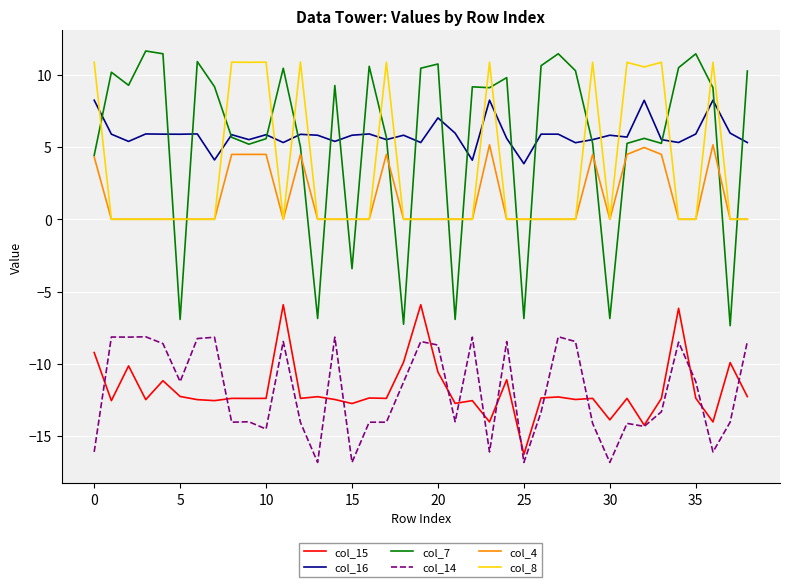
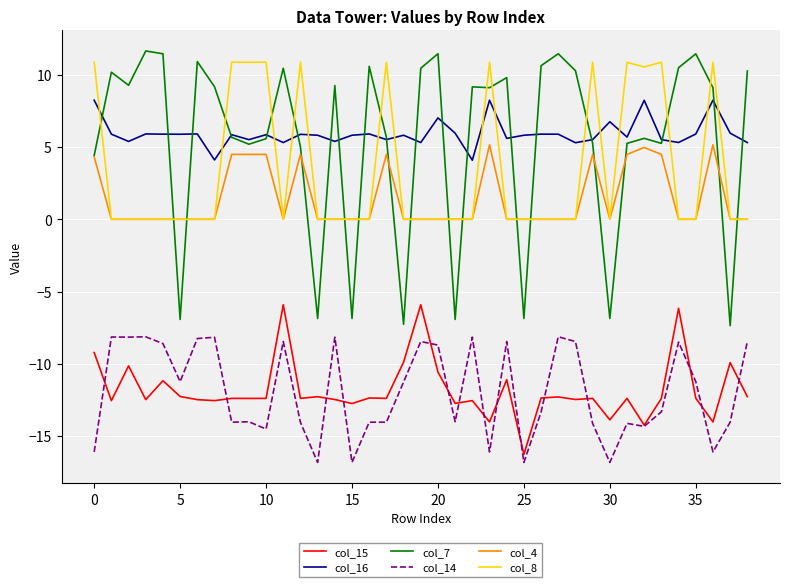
  {
    "col_15": {
      "0": -9.2,
      "5": -12.3,
      "10": -12.4,
      "15": -12.8,
      "20": -10.6,
      "25": -16.3,
      "30": -13.9,
      "35": -12.4
    },
    "col_16": {
      "0": 8.2,
      "5": 5.9,
      "10": 5.9,
      "15": 5.8,
      "20": 7.0,
-     "25": 3.8,
-     "30": 5.8,
+     "25": 5.8,
+     "30": 6.8,
      "35": 5.9
    },
    "col_7": {
      "5": -6.9,
      "10": 5.6,
-     "15": -3.4,
-     "20": 10.7,
+     "15": -6.9,
+     "20": 11.5,
      "25": -6.9,
      "30": -6.9,
      "35": 11.5
    },
    "col_14": {
      "0": -16.1,
      "5": -11.2,
      "10": -14.5,
      "15": -16.8,
      "20": -8.7,
      "25": -16.8,
      "30": -16.8,
      "35": -11.2
    },
    "col_4": {
      "10": 4.5
    },
    "col_8": {
      "0": 10.9,
      "10": 10.9
    }
  }
